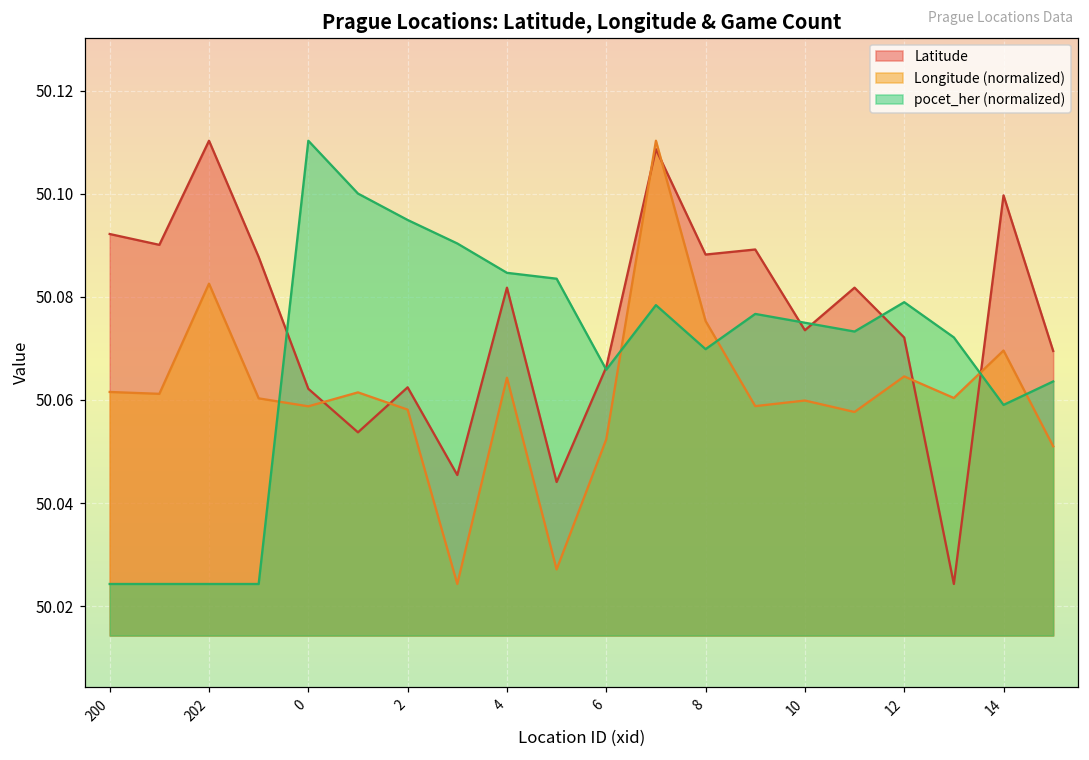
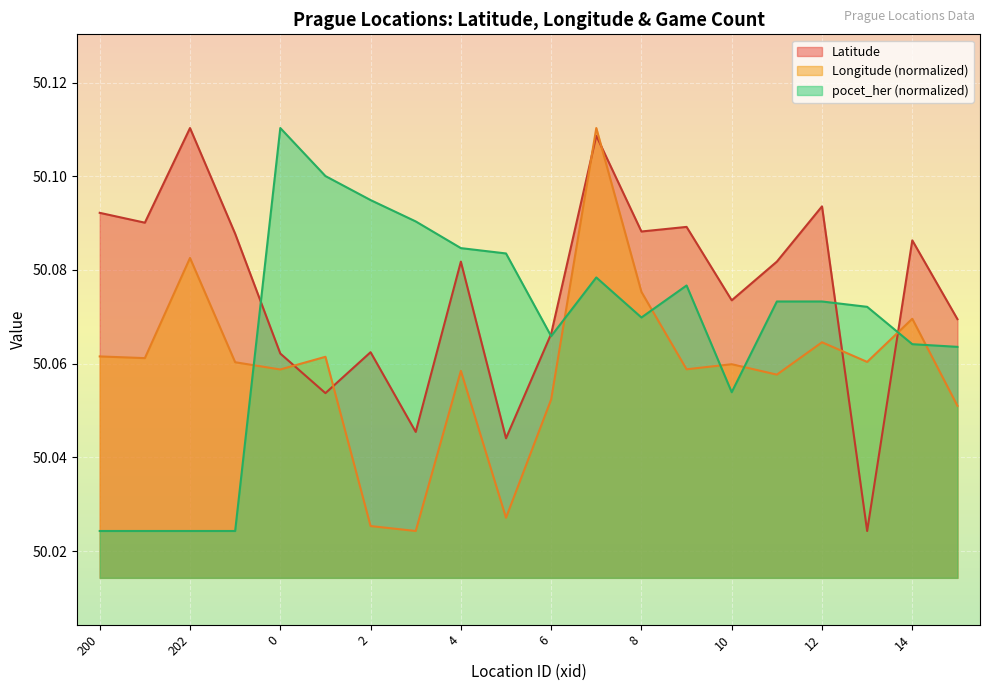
  {
    "Latitude": {
      "200": 50.092,
      "202": 50.110,
      "0": 50.062,
      "2": 50.062,
      "4": 50.082,
      "8": 50.088,
      "10": 50.074,
-     "12": 50.072,
-     "14": 50.100
+     "12": 50.094,
+     "14": 50.086
    },
    "Longitude (normalized)": {
      "200": 50.062,
      "202": 50.083,
      "0": 50.059,
-     "2": 50.058,
-     "4": 50.064,
+     "2": 50.025,
+     "4": 50.058,
      "6": 50.052,
      "8": 50.075,
      "10": 50.060,
      "12": 50.065,
      "14": 50.070
    },
    "pocet_her (normalized)": {
      "200": 50.024,
      "202": 50.024,
      "0": 50.110,
      "2": 50.095,
      "4": 50.085,
      "8": 50.070,
-     "10": 50.075,
-     "12": 50.079,
-     "14": 50.059
+     "10": 50.054,
+     "12": 50.073,
+     "14": 50.064
    }
  }
